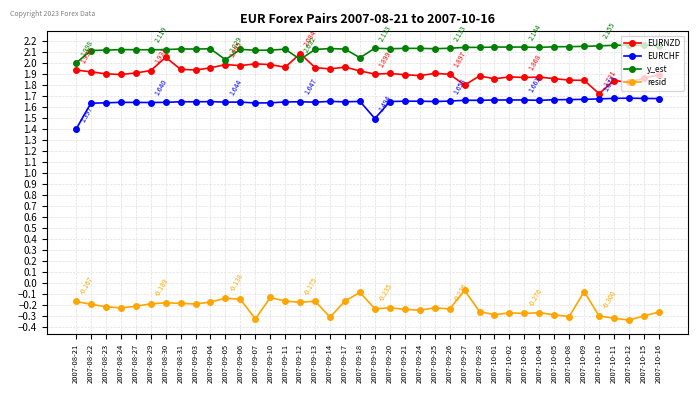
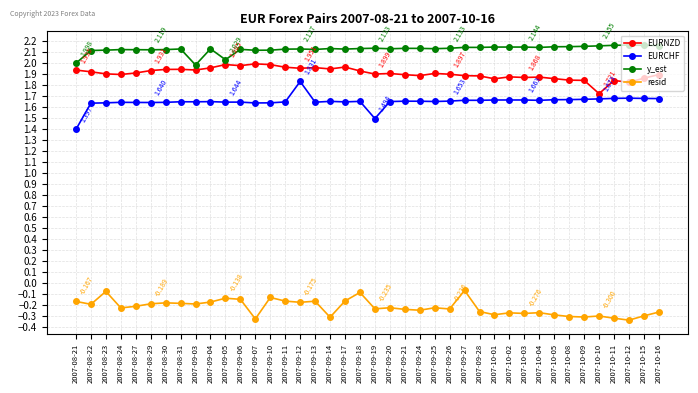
  {
    "EURNZD": {
-     "2007-08-30": 2.05,
-     "2007-09-12": 2.084,
+     "2007-08-30": 1.94,
+     "2007-09-12": 1.951,
      "2007-09-26": 1.897,
-     "2007-09-27": 1.80,
+     "2007-09-27": 1.88,
      "2007-10-03": 1.868
    },
    "EURCHF": {
      "2007-08-29": 1.640,
      "2007-09-06": 1.644,
-     "2007-09-12": 1.647
+     "2007-09-12": 1.831
    },
    "y_est": {
      "2007-08-29": 2.119,
-     "2007-09-03": 2.13,
-     "2007-09-12": 2.032,
-     "2007-09-18": 2.05,
+     "2007-09-03": 1.98,
+     "2007-09-12": 2.127,
+     "2007-09-18": 2.13,
      "2007-09-19": 2.133,
      "2007-09-26": 2.133,
      "2007-10-03": 2.144,
      "2007-10-10": 2.155
    },
    "resid": {
      "2007-08-22": -0.19,
-     "2007-08-23": -0.22,
+     "2007-08-23": -0.08,
      "2007-08-24": -0.23,
      "2007-08-27": -0.21,
      "2007-08-31": -0.18,
      "2007-09-03": -0.19,
      "2007-09-04": -0.17,
      "2007-09-07": -0.33,
      "2007-09-10": -0.13,
      "2007-09-11": -0.16,
      "2007-09-14": -0.31,
      "2007-09-17": -0.16,
      "2007-09-18": -0.09,
      "2007-09-21": -0.24,
      "2007-09-24": -0.25,
      "2007-09-25": -0.22,
      "2007-09-28": -0.26,
      "2007-10-01": -0.29,
      "2007-10-02": -0.27,
      "2007-10-05": -0.29,
      "2007-10-08": -0.30,
-     "2007-10-09": -0.08,
+     "2007-10-09": -0.31,
      "2007-10-11": -0.32,
      "2007-10-12": -0.34,
      "2007-10-15": -0.30,
      "2007-10-16": -0.26
    }
  }
